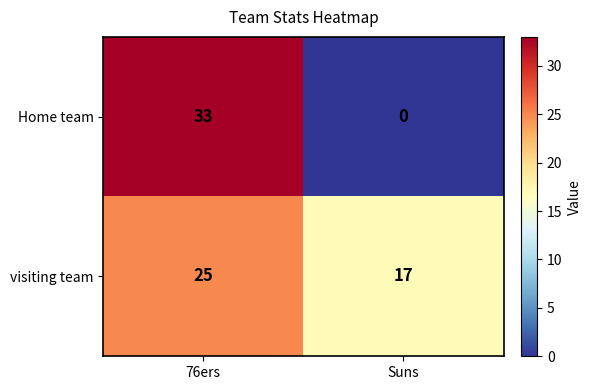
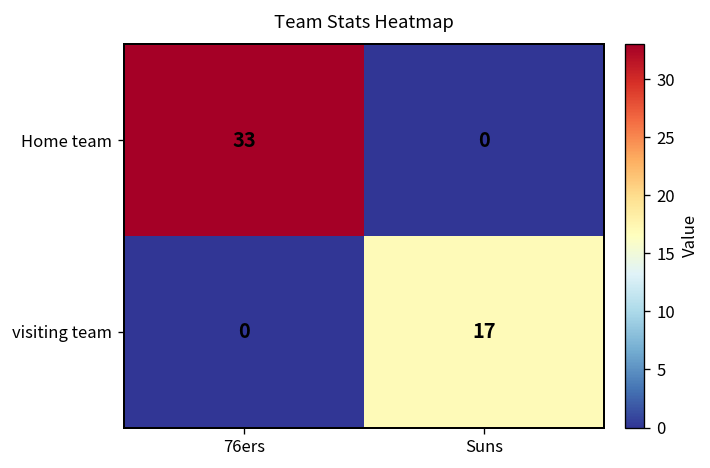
  {
    "Home team": {
      "76ers": 33,
      "Suns": 0
    },
    "visiting team": {
-     "76ers": 25,
+     "76ers": 0,
      "Suns": 17
    }
  }
